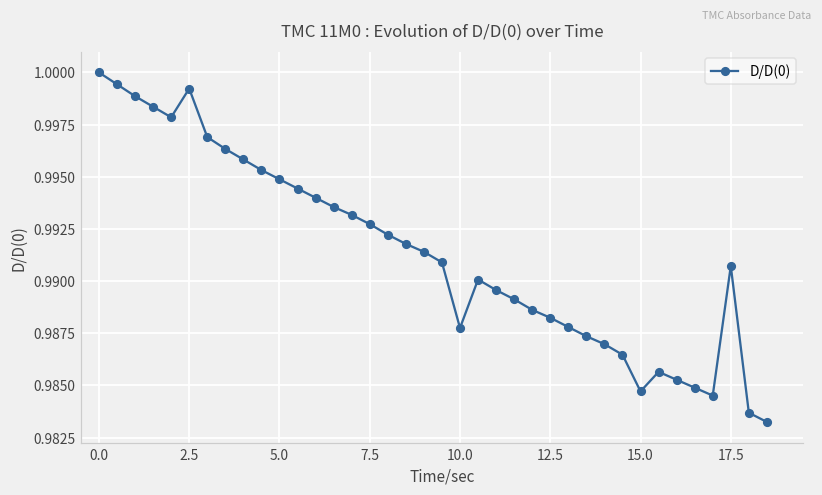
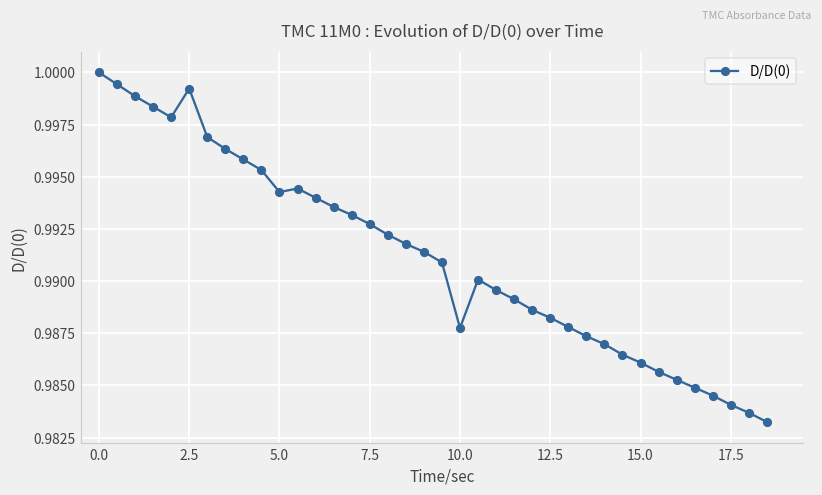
  {
    "0.0": 1.0000,
    "2.5": 0.9992,
-   "5.0": 0.9949,
+   "5.0": 0.9943,
    "7.5": 0.9927,
    "10.0": 0.9878,
    "12.5": 0.9882,
-   "15.0": 0.9847,
-   "17.5": 0.9907
+   "15.0": 0.9861,
+   "17.5": 0.9841
  }
